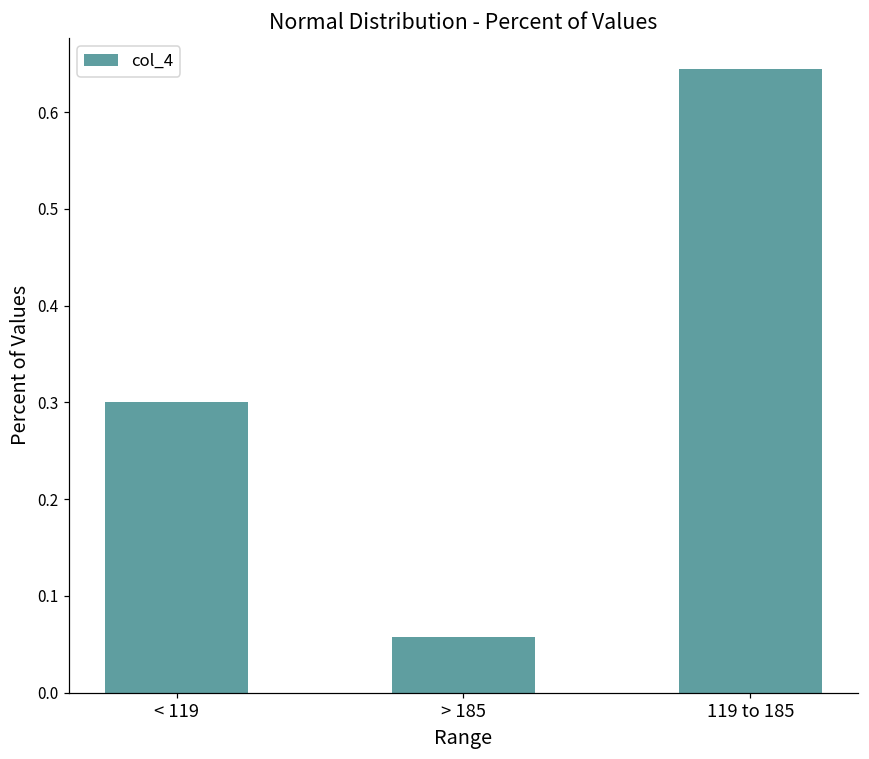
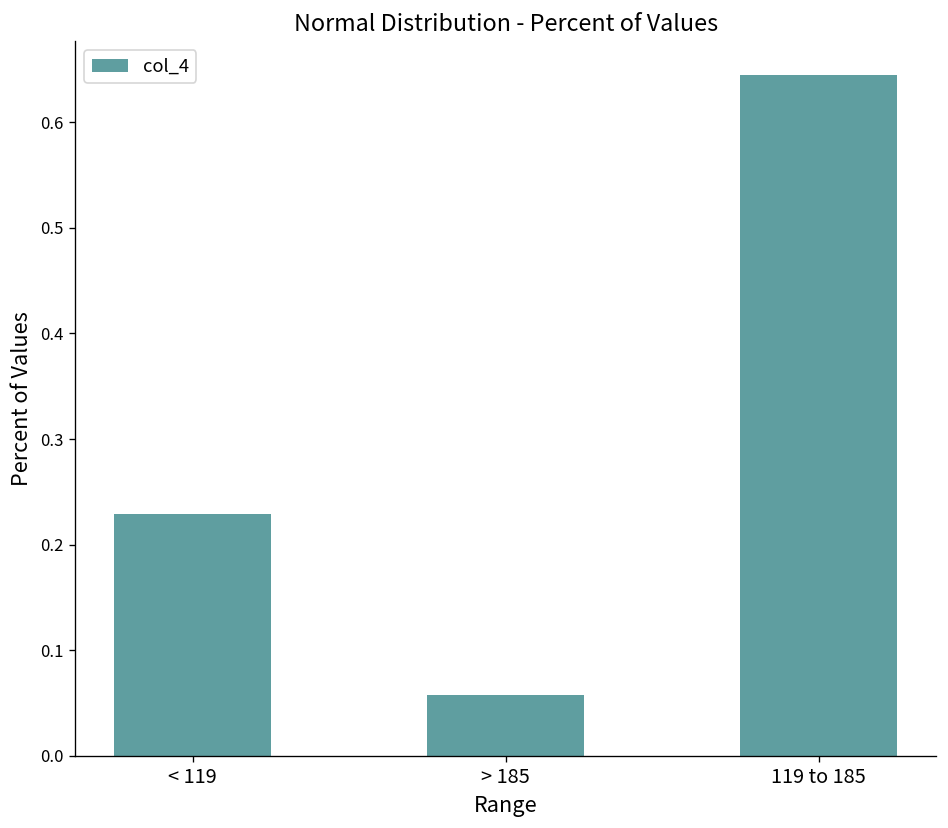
  {
-   "< 119": 0.30,
+   "< 119": 0.23,
    "> 185": 0.06,
    "119 to 185": 0.64
  }
